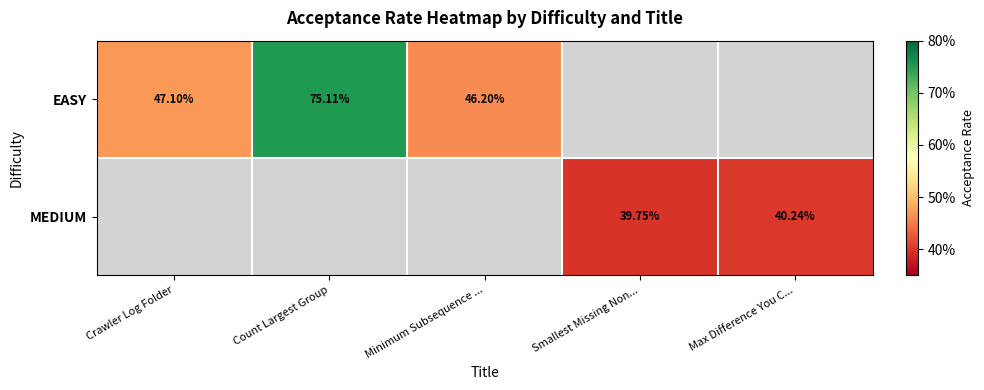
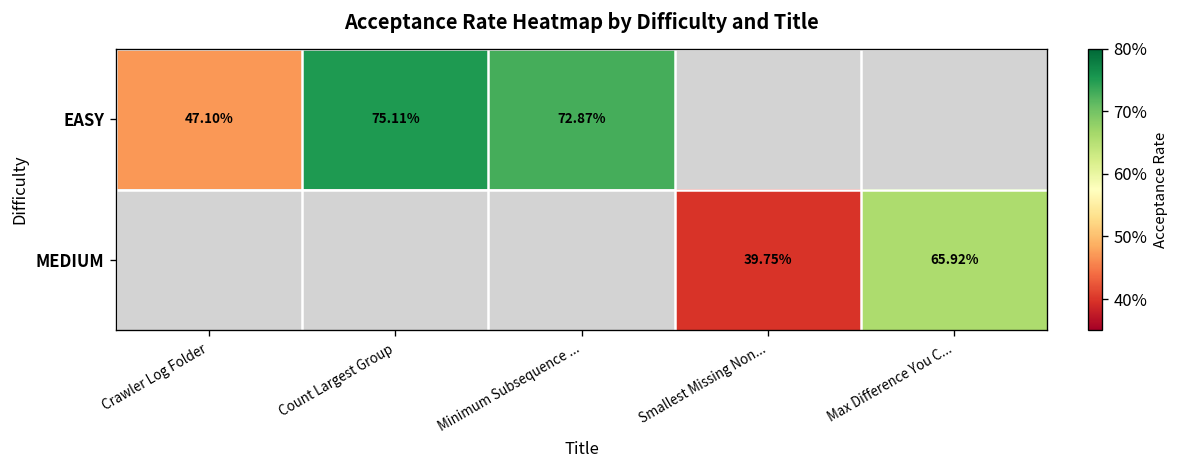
  {
    "EASY": {
      "Crawler Log Folder": "47.10%",
      "Count Largest Group": "75.11%",
-     "Minimum Subsequence ...": "46.20%"
+     "Minimum Subsequence ...": "72.87%"
    },
    "MEDIUM": {
      "Smallest Missing Non...": "39.75%",
-     "Max Difference You C...": "40.24%"
+     "Max Difference You C...": "65.92%"
    }
  }
